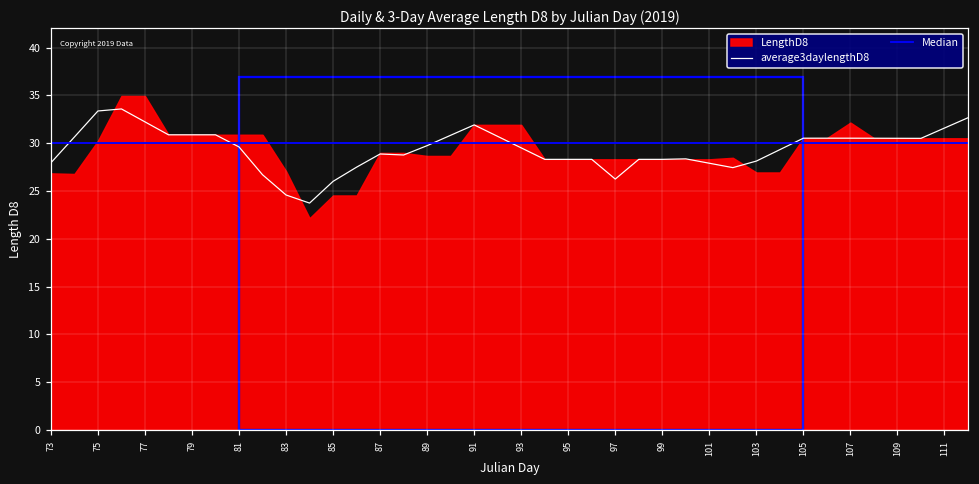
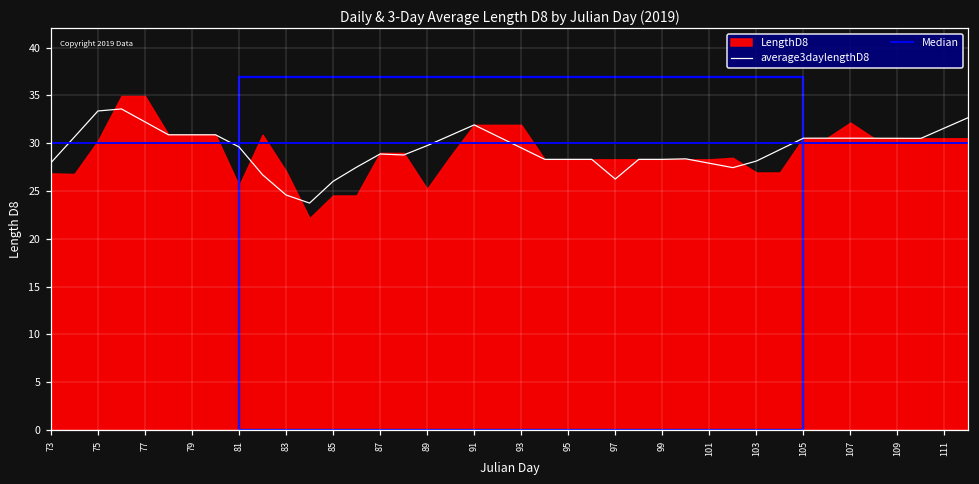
  {
    "average3daylengthD8": {
      "73": 28,
      "75": 33,
      "77": 32,
      "81": 30,
      "83": 25,
      "85": 26,
      "93": 30,
      "97": 26,
      "101": 28,
      "103": 28,
      "107": 31,
      "111": 32
    },
    "LengthD8": {
      "73": 27,
      "77": 35,
-     "81": 31,
+     "81": 26,
      "83": 27,
      "85": 25,
-     "89": 29,
+     "89": 25,
      "93": 32,
      "97": 28,
      "101": 28,
      "103": 27,
      "107": 32,
      "111": 31
    },
    "Median": {
      "73": 30,
      "77": 30,
      "79": 30,
      "81": 30,
      "83": 30,
      "85": 30,
      "87": 30,
      "91": 30,
      "93": 30,
      "95": 30,
      "97": 30,
      "99": 30,
      "101": 30,
      "103": 30,
      "105": 30,
      "107": 30,
      "109": 30,
      "111": 30
    }
  }
